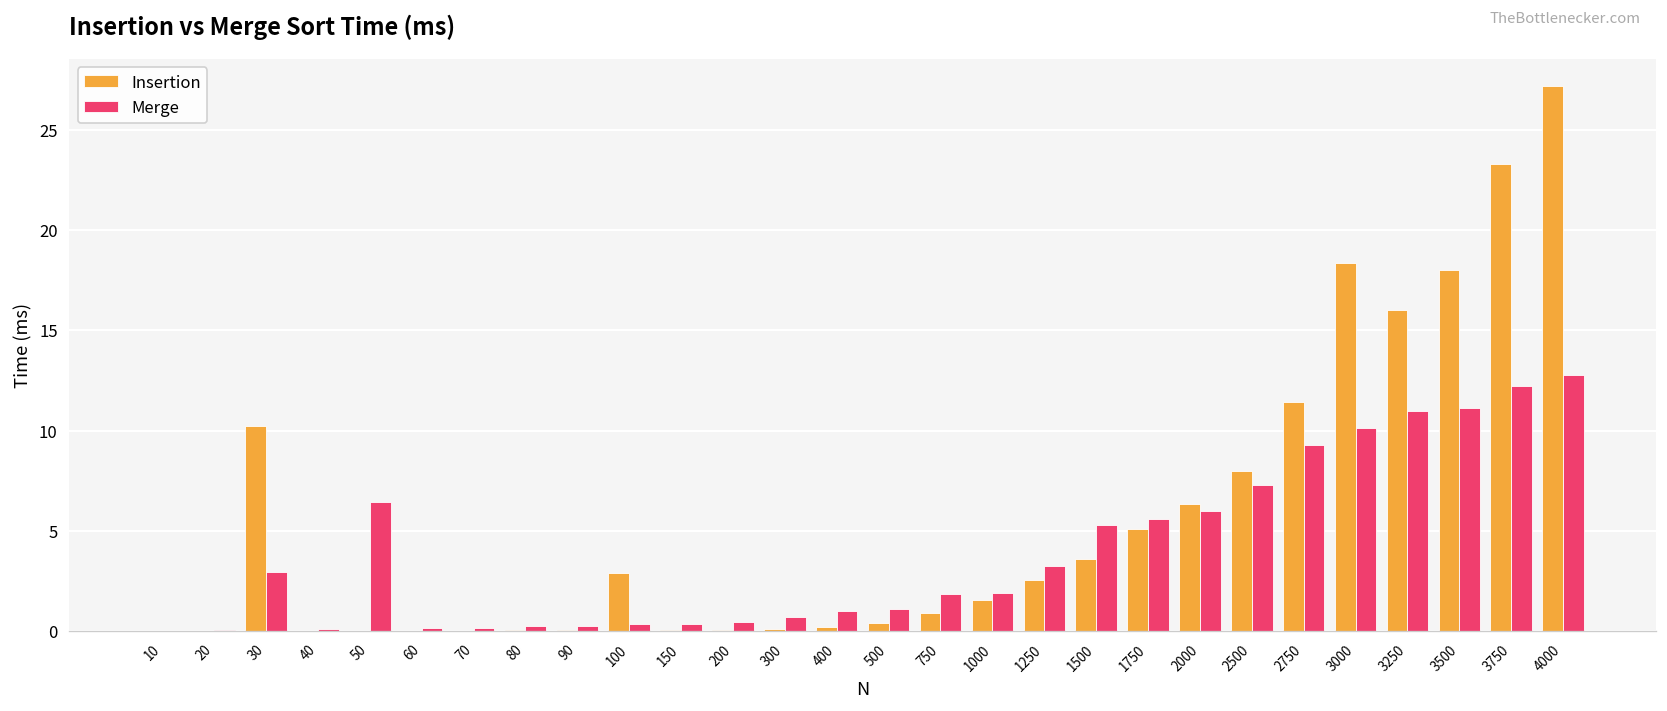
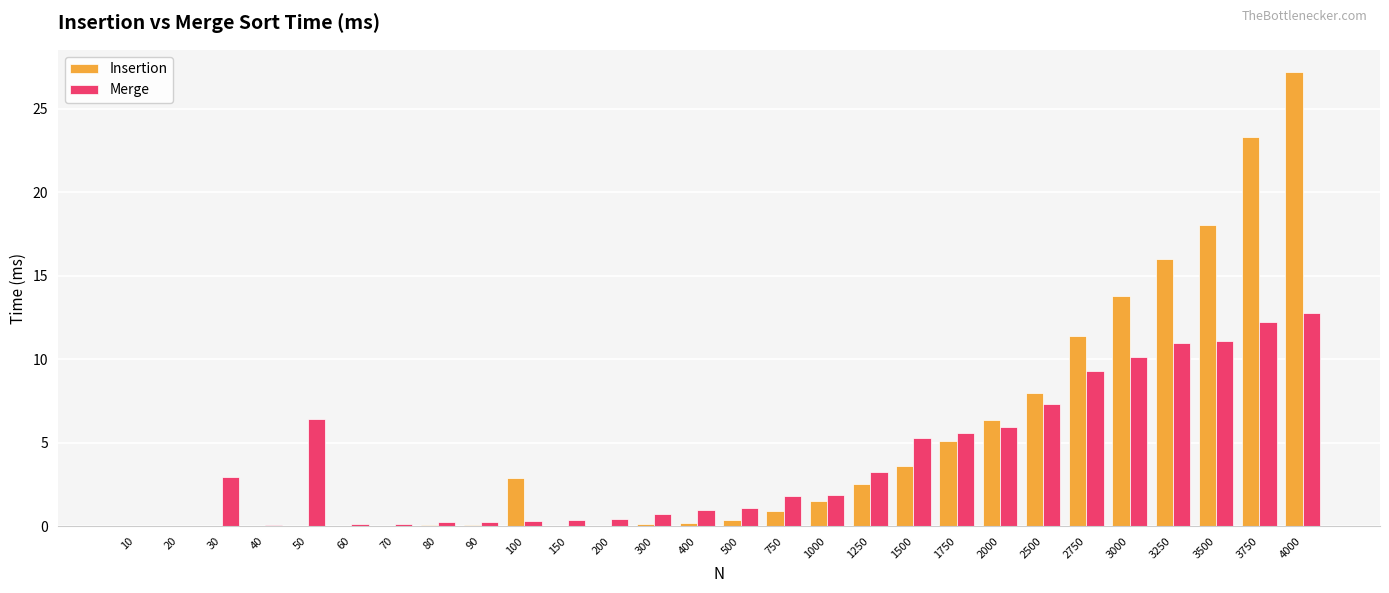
  {
    "Insertion": {
-     "30": 10.2,
+     "30": 0.0,
      "100": 2.9,
      "400": 0.2,
      "500": 0.4,
      "750": 0.9,
      "1000": 1.5,
      "1250": 2.5,
      "1500": 3.6,
      "1750": 5.1,
      "2000": 6.3,
      "2500": 8.0,
      "2750": 11.4,
-     "3000": 18.3,
+     "3000": 13.8,
      "3250": 16.0,
      "3500": 18.0,
      "3750": 23.3,
      "4000": 27.2
    },
    "Merge": {
      "30": 3.0,
      "50": 6.4,
      "70": 0.2,
      "80": 0.2,
      "90": 0.3,
      "100": 0.3,
      "150": 0.3,
      "200": 0.4,
      "300": 0.7,
      "400": 1.0,
      "500": 1.1,
      "750": 1.8,
      "1000": 1.9,
      "1250": 3.2,
      "1500": 5.3,
      "1750": 5.6,
      "2000": 6.0,
      "2500": 7.3,
      "2750": 9.3,
      "3000": 10.2,
      "3250": 11.0,
      "3500": 11.1,
      "3750": 12.2,
      "4000": 12.8
    }
  }
